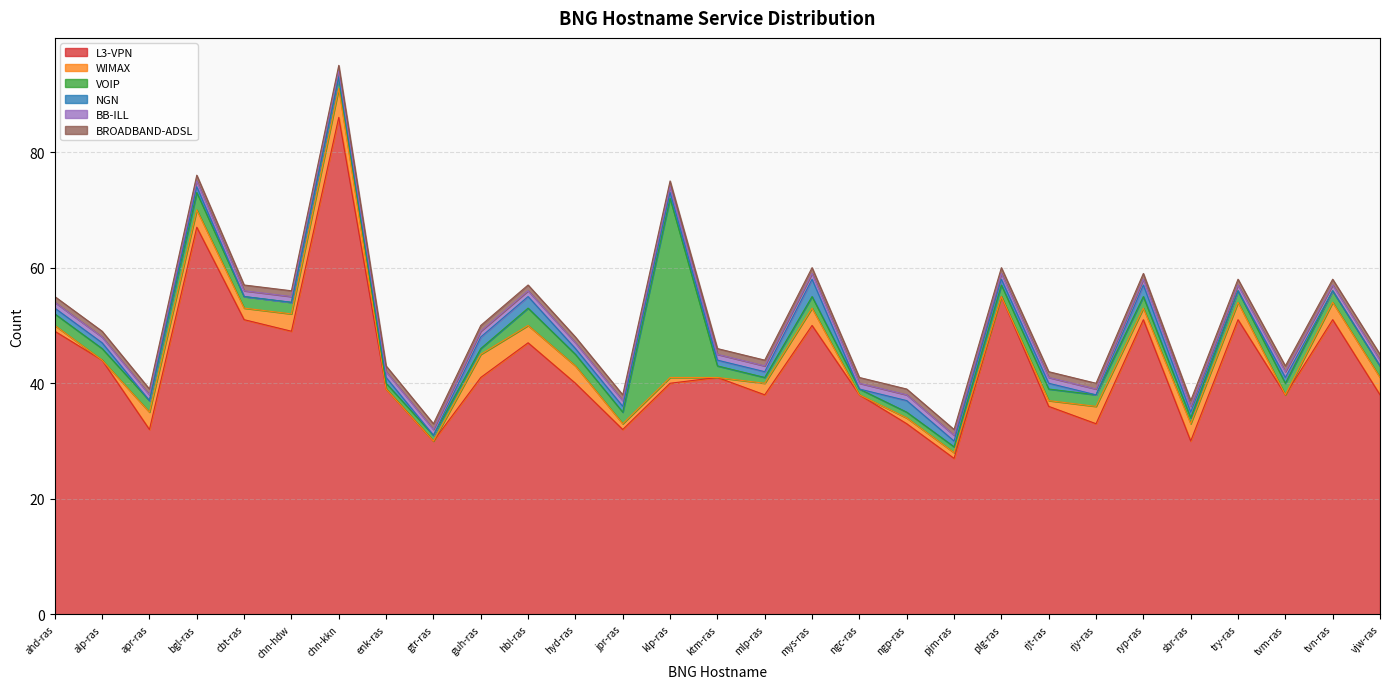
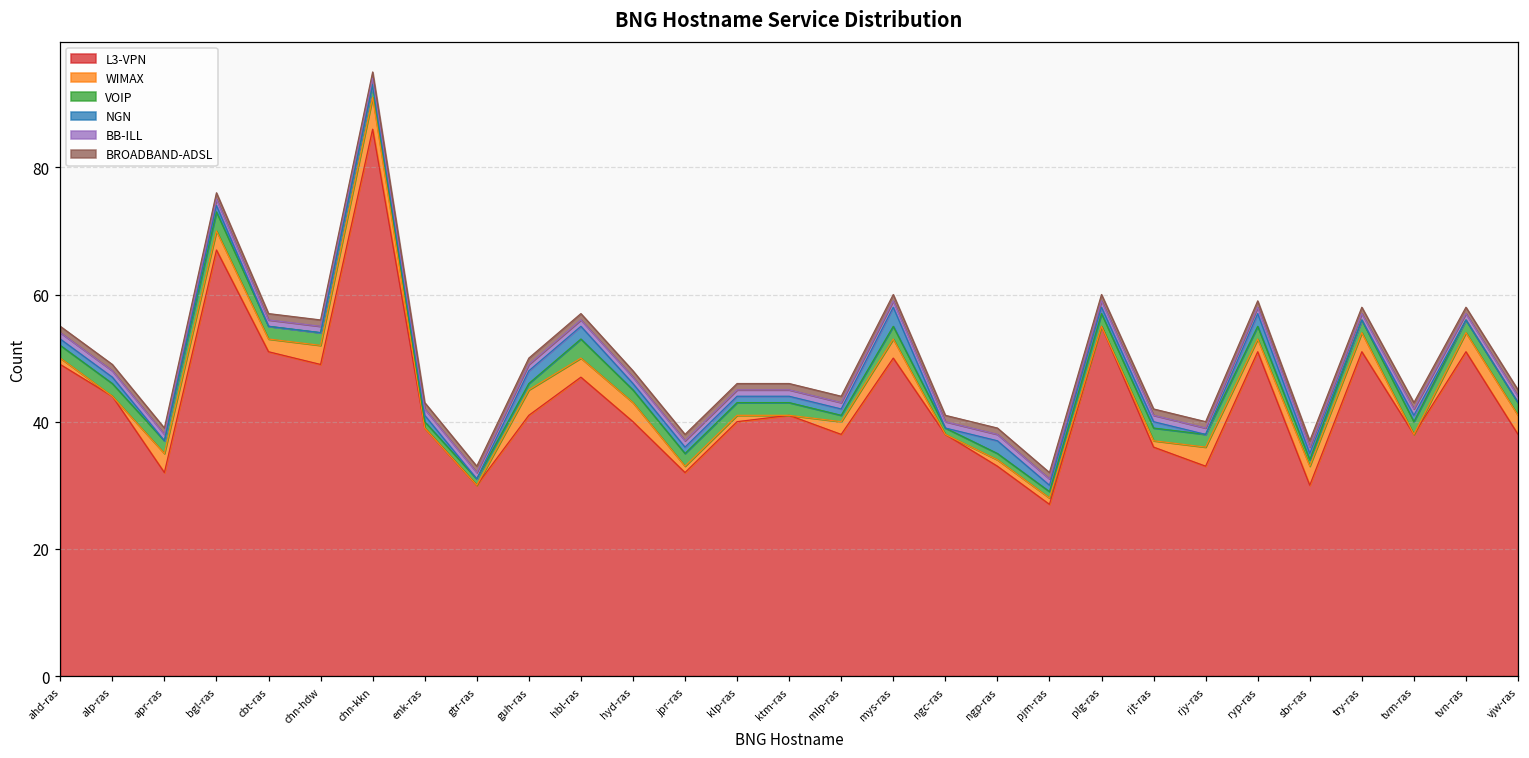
  {
    "L3-VPN": {
      "ahd-ras": 49,
      "apr-ras": 32,
      "bgl-ras": 67,
      "cbt-ras": 51,
      "chn-hdw": 49,
      "chn-kkn": 86,
      "guh-ras": 41,
      "hbl-ras": 47,
      "hyd-ras": 40,
      "jpr-ras": 32,
      "klp-ras": 40,
      "mlp-ras": 38,
      "mys-ras": 50,
      "ngp-ras": 33,
      "pjm-ras": 27,
      "rjt-ras": 36,
      "rjy-ras": 33,
      "ryp-ras": 51,
      "sbr-ras": 30,
      "try-ras": 51,
      "tvn-ras": 51,
      "vjw-ras": 38
    },
    "WIMAX": {
      "ahd-ras": 1,
      "apr-ras": 3,
      "bgl-ras": 3,
      "cbt-ras": 2,
      "chn-hdw": 3,
      "chn-kkn": 5,
      "guh-ras": 4,
      "hbl-ras": 3,
      "hyd-ras": 3,
      "jpr-ras": 1,
      "klp-ras": 1,
      "mlp-ras": 2,
      "mys-ras": 3,
      "ngp-ras": 1,
      "pjm-ras": 1,
      "rjt-ras": 1,
      "rjy-ras": 3,
      "ryp-ras": 2,
      "sbr-ras": 3,
      "try-ras": 3,
      "tvn-ras": 3,
      "vjw-ras": 3
    },
    "VOIP": {
      "ahd-ras": 2,
      "alp-ras": 2,
      "bgl-ras": 3,
      "enk-ras": 1,
      "guh-ras": 1,
      "hbl-ras": 3,
      "hyd-ras": 2,
      "jpr-ras": 2,
-     "klp-ras": 31,
+     "klp-ras": 2,
      "ktm-ras": 2,
      "mlp-ras": 1,
      "mys-ras": 2,
      "ngp-ras": 1,
      "pjm-ras": 1,
      "plg-ras": 2,
      "rjt-ras": 2,
      "ryp-ras": 2,
      "sbr-ras": 1,
      "tvm-ras": 2
    },
    "NGN": {
      "ahd-ras": 1,
      "alp-ras": 1,
      "bgl-ras": 1,
      "enk-ras": 1,
      "guh-ras": 2,
      "hbl-ras": 2,
      "hyd-ras": 1,
      "jpr-ras": 1,
      "klp-ras": 1,
      "ktm-ras": 1,
      "mlp-ras": 1,
      "mys-ras": 3,
      "ngp-ras": 2,
      "pjm-ras": 1,
      "plg-ras": 1,
      "rjt-ras": 1,
      "ryp-ras": 2,
      "sbr-ras": 1,
      "tvm-ras": 1
    },
    "BB-ILL": {
      "ahd-ras": 1,
      "alp-ras": 1,
      "apr-ras": 1,
      "bgl-ras": 1,
      "cbt-ras": 1,
      "chn-hdw": 1,
      "chn-kkn": 1,
      "enk-ras": 1,
      "gtr-ras": 1,
      "guh-ras": 1,
      "hbl-ras": 1,
      "hyd-ras": 1,
      "jpr-ras": 1,
      "klp-ras": 1,
      "ktm-ras": 1,
      "mlp-ras": 1,
      "mys-ras": 1,
      "ngc-ras": 1,
      "ngp-ras": 1,
      "pjm-ras": 1,
      "plg-ras": 1,
      "rjt-ras": 1,
      "rjy-ras": 1,
      "ryp-ras": 1,
      "sbr-ras": 1,
      "try-ras": 1,
      "tvm-ras": 1,
      "tvn-ras": 1,
      "vjw-ras": 1
    },
    "BROADBAND-ADSL": {
      "ahd-ras": 1,
      "alp-ras": 1,
      "apr-ras": 1,
      "bgl-ras": 1,
      "cbt-ras": 1,
      "chn-hdw": 1,
      "chn-kkn": 1,
      "enk-ras": 1,
      "gtr-ras": 1,
      "guh-ras": 1,
      "hbl-ras": 1,
      "hyd-ras": 1,
      "jpr-ras": 1,
      "klp-ras": 1,
      "ktm-ras": 1,
      "mlp-ras": 1,
      "mys-ras": 1,
      "ngc-ras": 1,
      "ngp-ras": 1,
      "pjm-ras": 1,
      "plg-ras": 1,
      "rjt-ras": 1,
      "rjy-ras": 1,
      "ryp-ras": 1,
      "sbr-ras": 1,
      "try-ras": 1,
      "tvm-ras": 1,
      "tvn-ras": 1,
      "vjw-ras": 1
    }
  }
